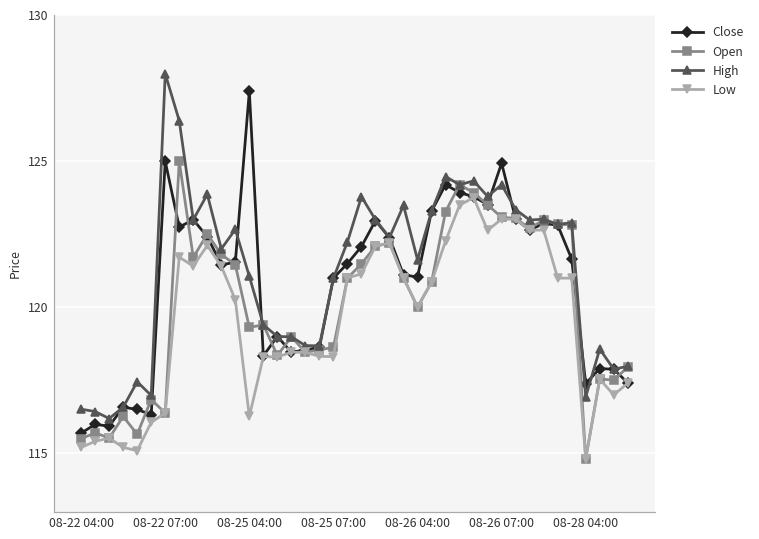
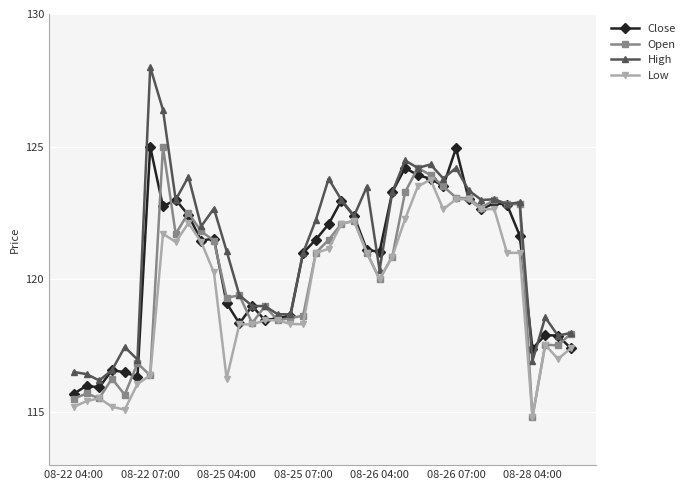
  {
    "Close": {
      "08-22 04:00": 115.7,
      "08-22 07:00": 125.0,
-     "08-25 04:00": 127.4,
+     "08-25 04:00": 119.1,
      "08-26 04:00": 121.0,
      "08-26 07:00": 124.9,
      "08-28 04:00": 117.4
    },
    "High": {
      "08-22 04:00": 116.5,
      "08-22 07:00": 128.0,
      "08-25 04:00": 121.1,
-     "08-26 04:00": 121.6,
+     "08-26 04:00": 120.4,
      "08-26 07:00": 124.2,
      "08-28 04:00": 116.9
    }
  }
